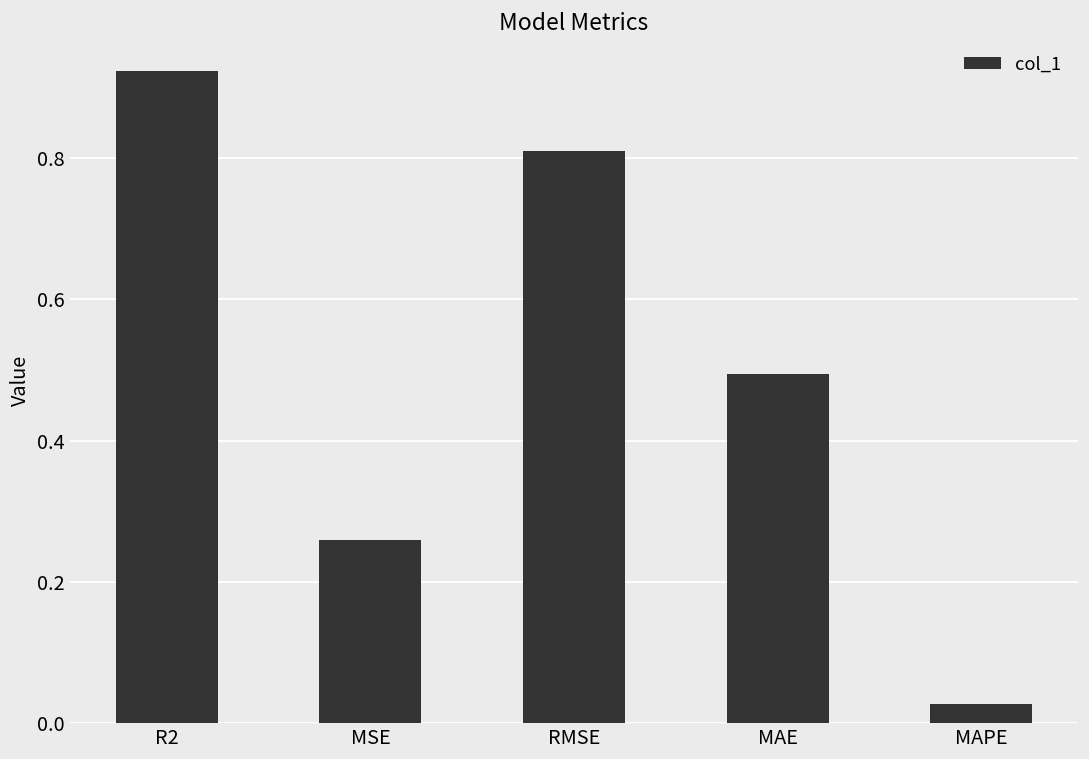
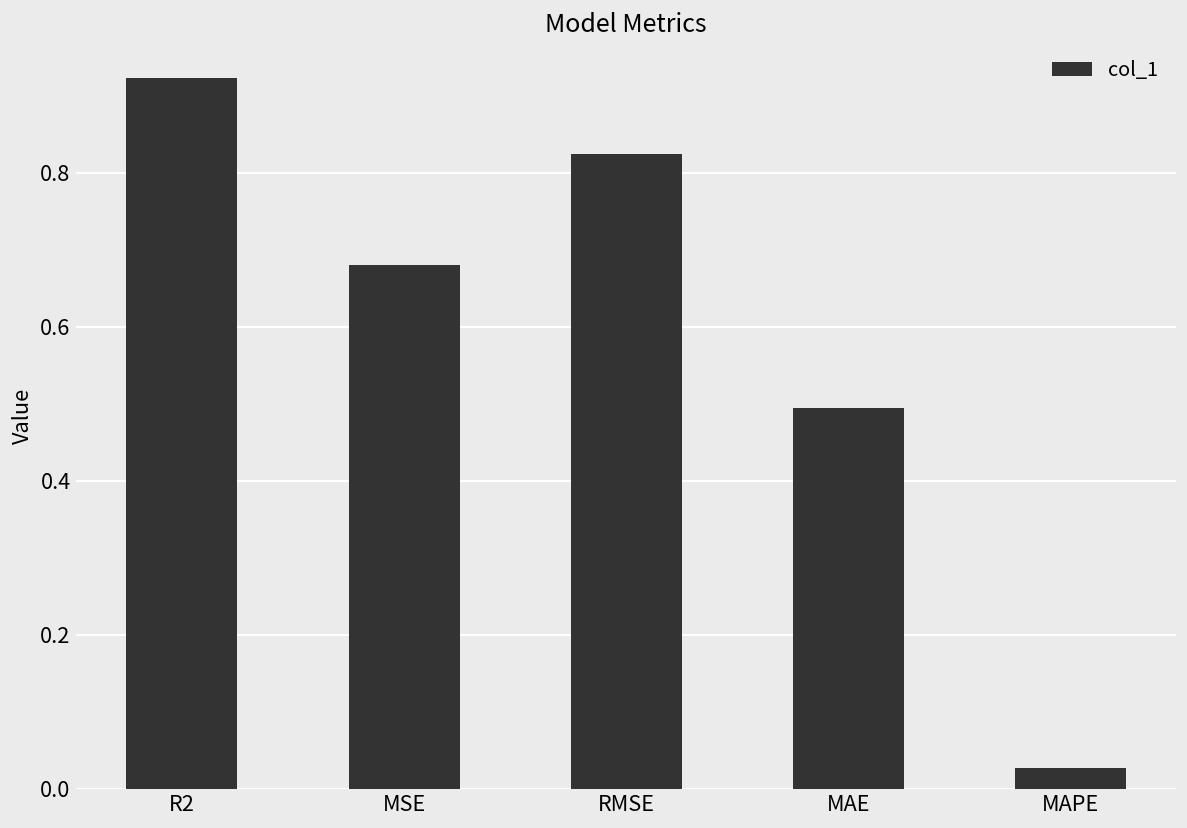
  {
    "R2": 0.92,
-   "MSE": 0.26,
-   "RMSE": 0.81,
+   "MSE": 0.68,
+   "RMSE": 0.82,
    "MAE": 0.49,
    "MAPE": 0.03
  }
